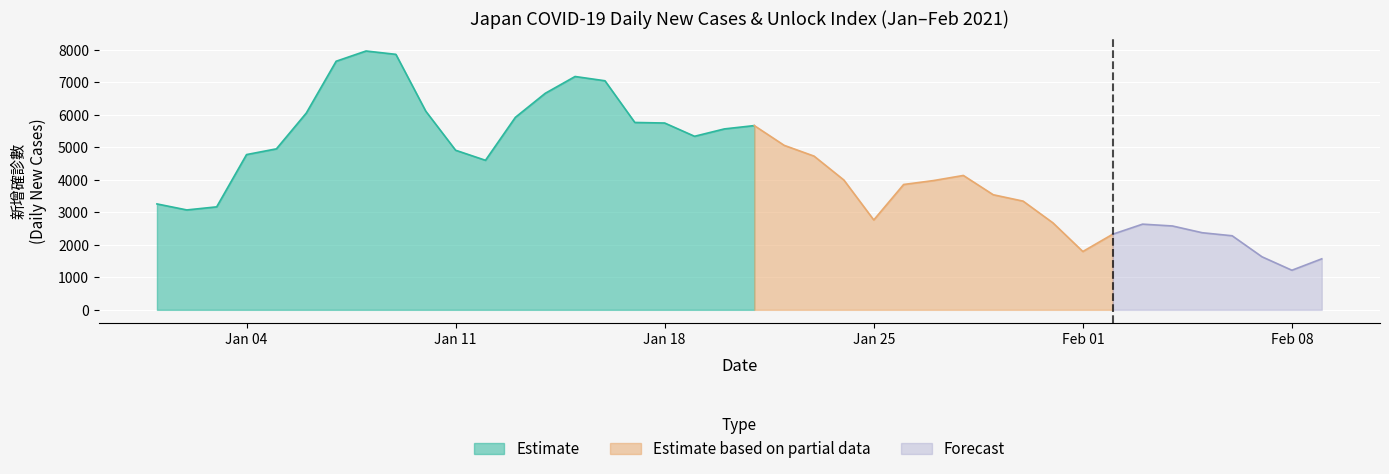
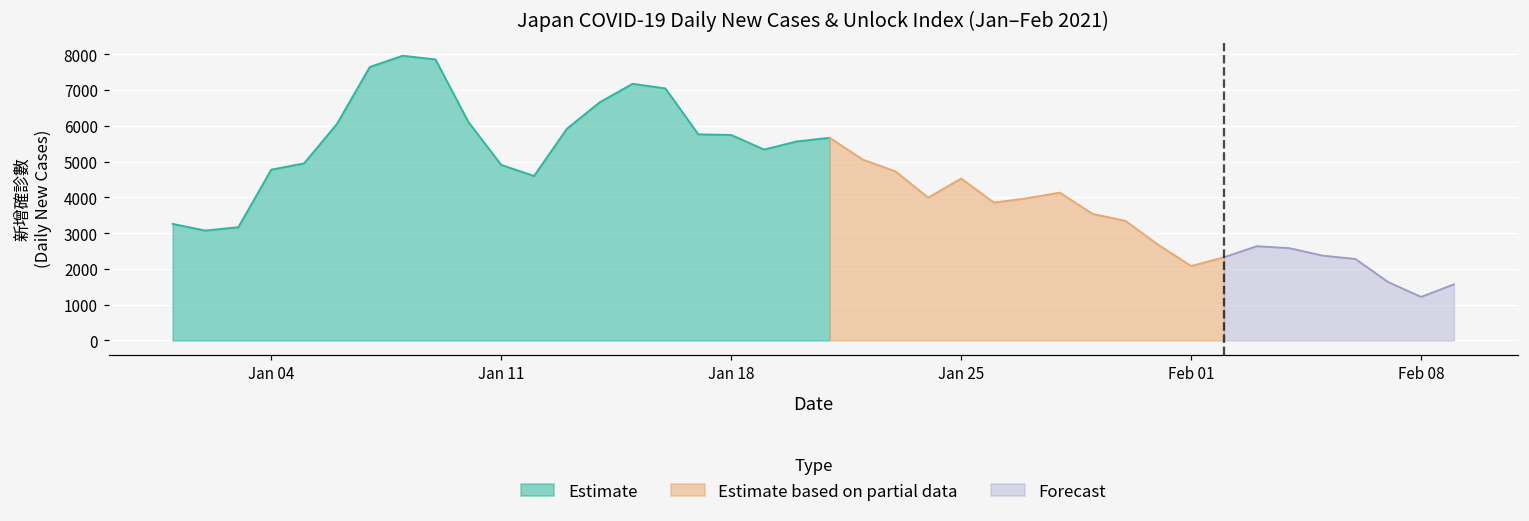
  {
    "Estimate": {
      "Jan 04": 4800,
      "Jan 11": 4900,
      "Jan 18": 5700
    },
    "Estimate based on partial data": {
-     "Jan 25": 2800,
-     "Feb 01": 1800
+     "Jan 25": 4500,
+     "Feb 01": 2100
    },
    "Forecast": {
      "Feb 08": 1200
    }
  }
